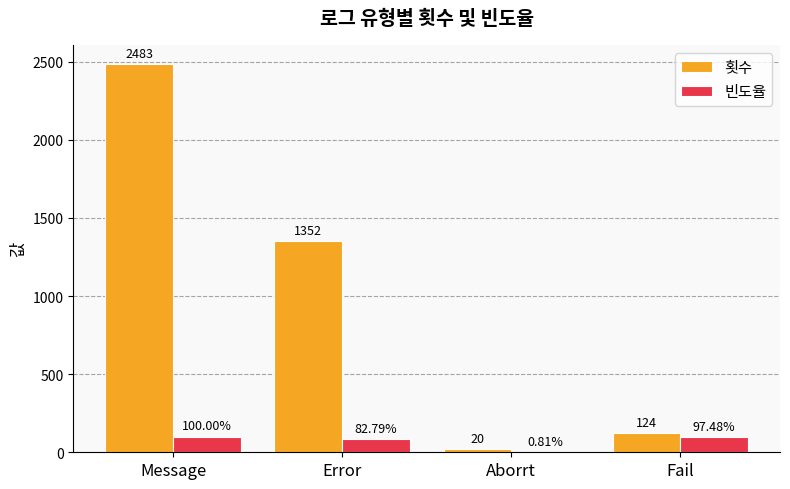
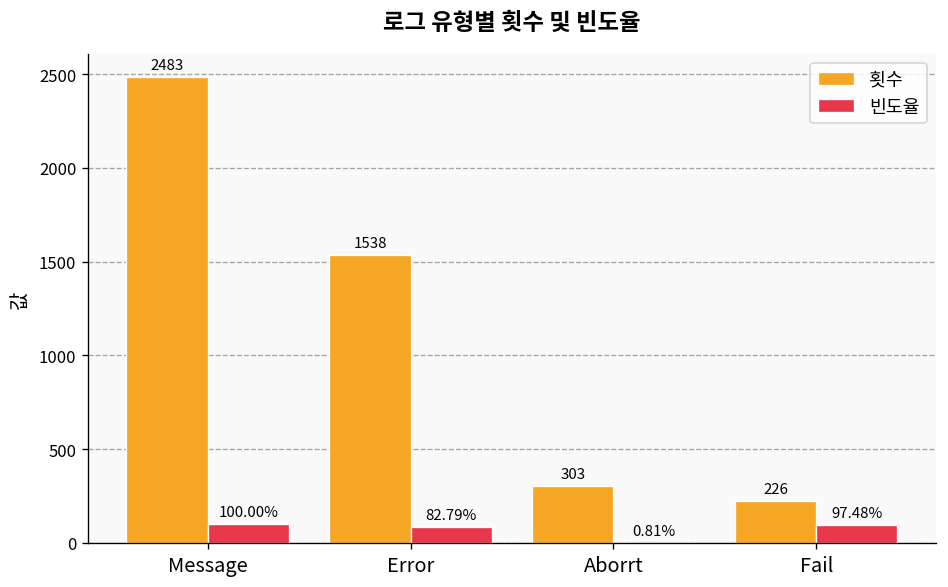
  {
    "횟수": {
      "Message": "2483",
-     "Error": "1352",
-     "Aborrt": "20",
-     "Fail": "124"
+     "Error": "1538",
+     "Aborrt": "303",
+     "Fail": "226"
    },
    "빈도율": {
      "Message": "100.00%",
      "Error": "82.79%",
      "Aborrt": "0.81%",
      "Fail": "97.48%"
    }
  }
